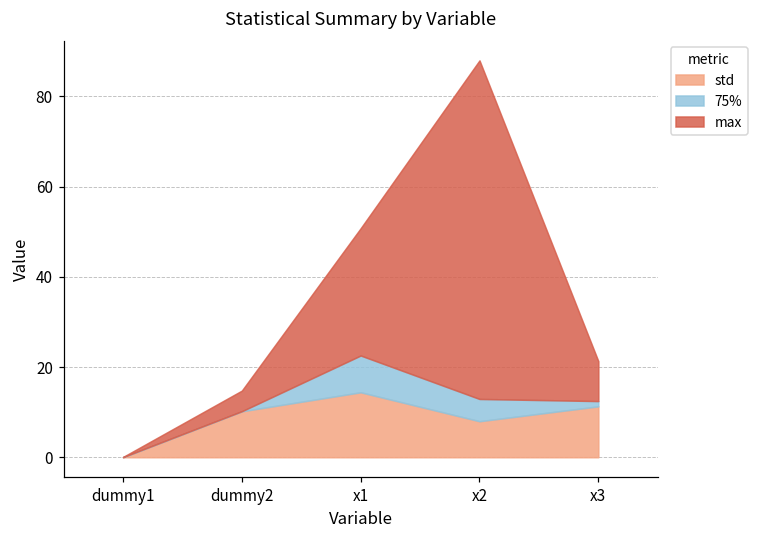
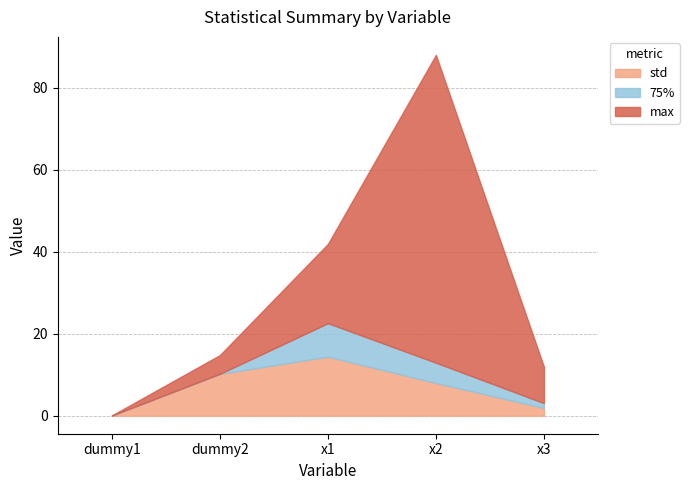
  {
    "std": {
      "x1": 14,
      "x2": 8,
-     "x3": 11
+     "x3": 2
    },
    "75%": {
      "x1": 8,
      "x2": 5,
      "x3": 1
    },
    "max": {
      "dummy2": 5,
-     "x1": 28,
+     "x1": 19,
      "x2": 75,
      "x3": 9
    }
  }
